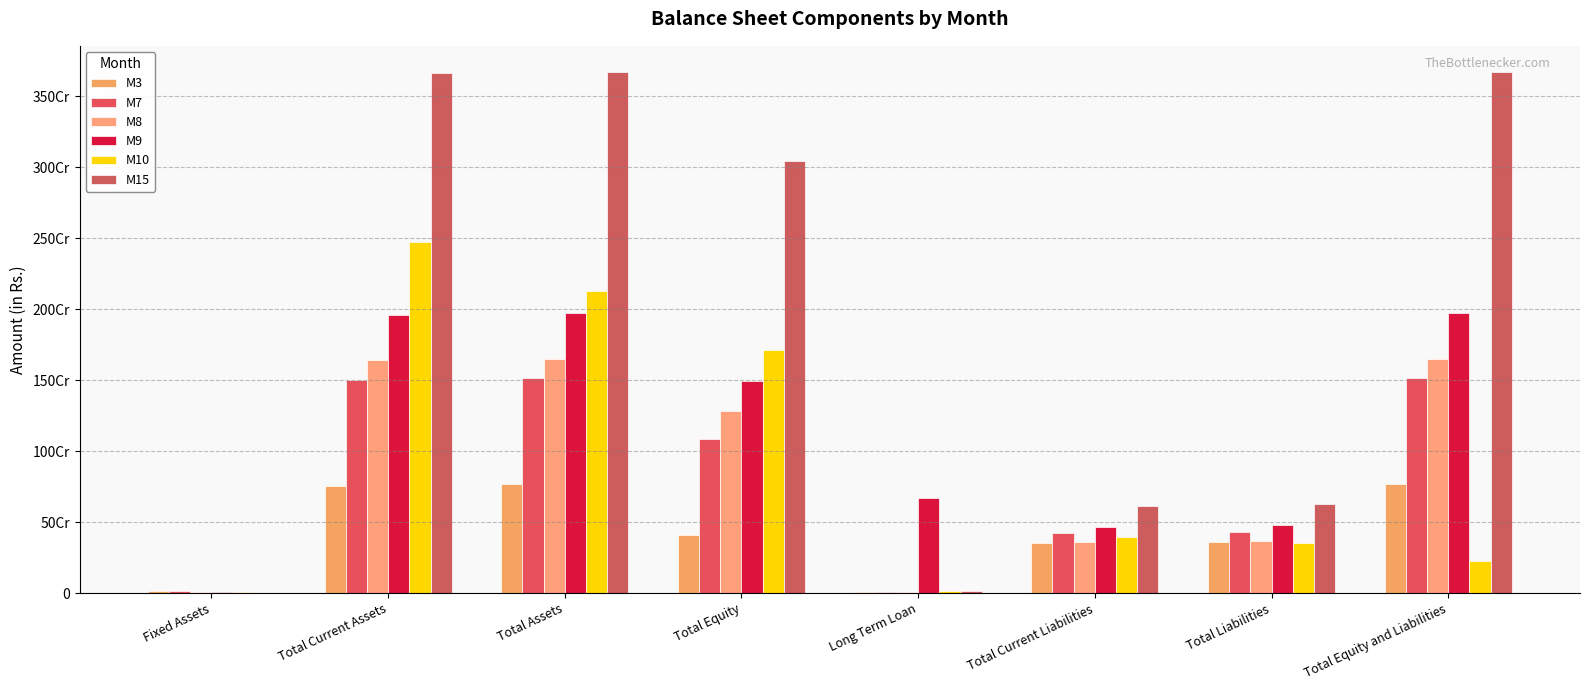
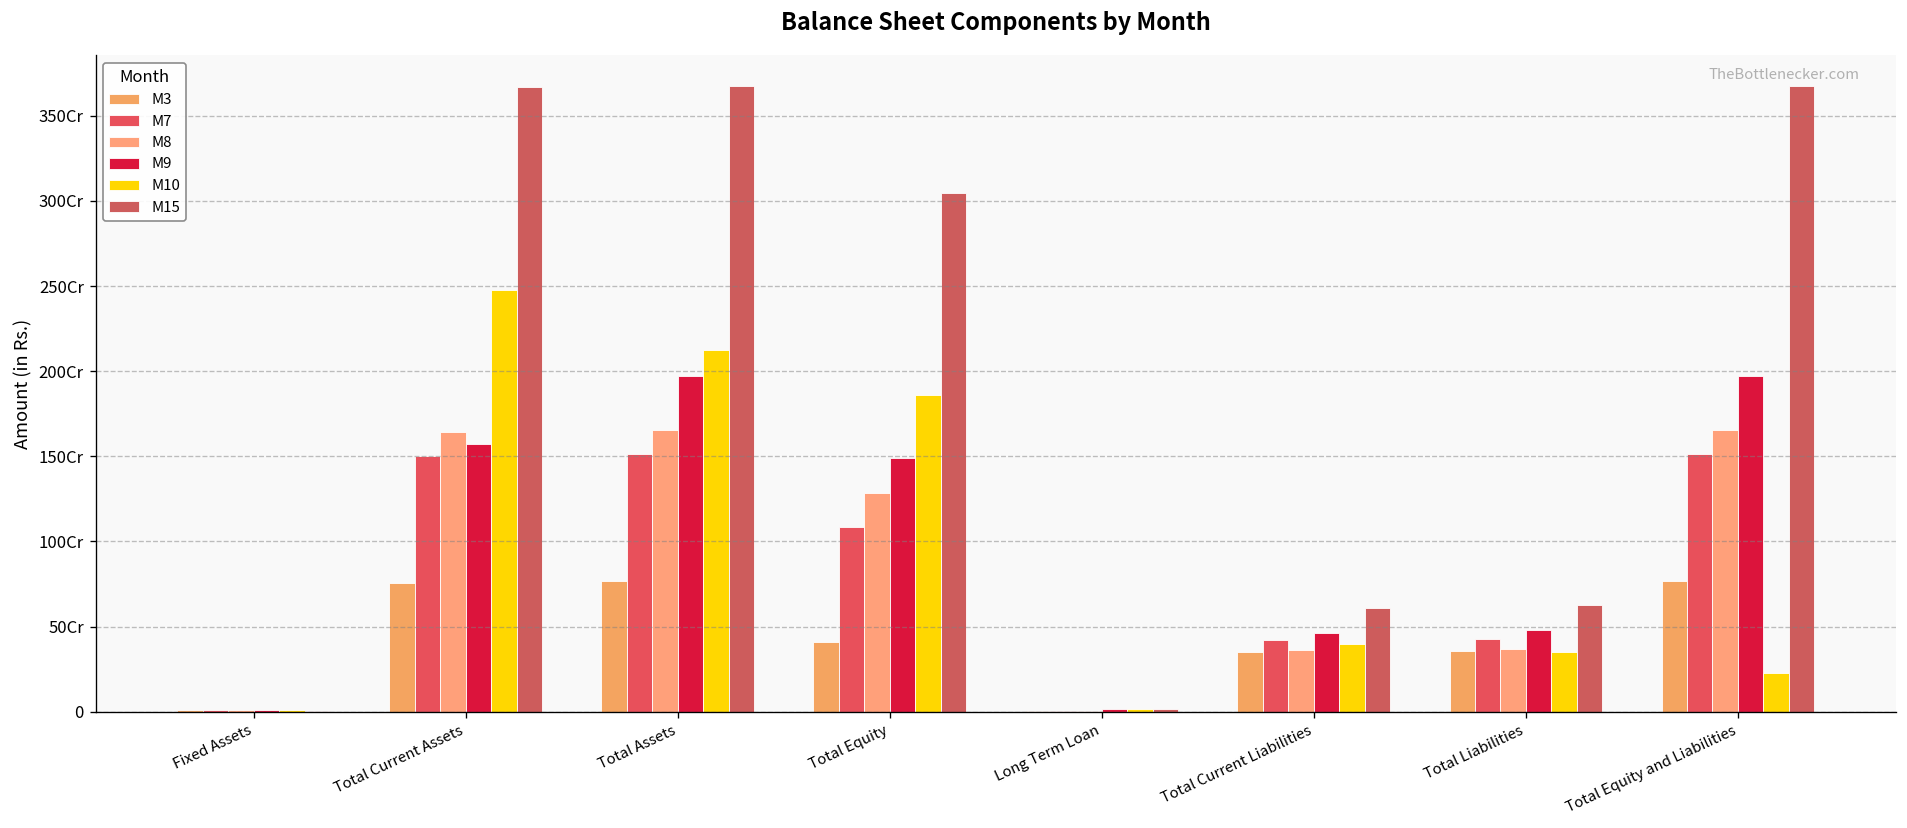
  {
    "M9": {
-     "Total Current Assets": "196Cr",
+     "Total Current Assets": "157Cr",
      "Total Assets": "197Cr",
      "Total Equity": "149Cr",
-     "Long Term Loan": "67Cr",
+     "Long Term Loan": "2Cr",
      "Total Current Liabilities": "46Cr",
      "Total Liabilities": "48Cr",
      "Total Equity and Liabilities": "197Cr"
    },
    "M10": {
      "Total Current Assets": "247Cr",
      "Total Assets": "213Cr",
-     "Total Equity": "171Cr",
+     "Total Equity": "186Cr",
      "Total Current Liabilities": "40Cr",
      "Total Liabilities": "35Cr",
      "Total Equity and Liabilities": "23Cr"
    }
  }
